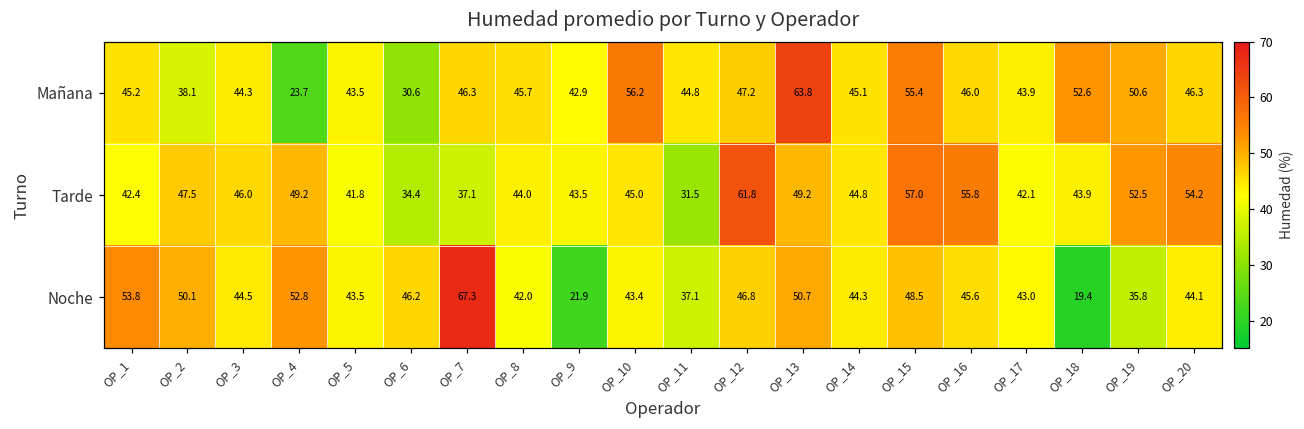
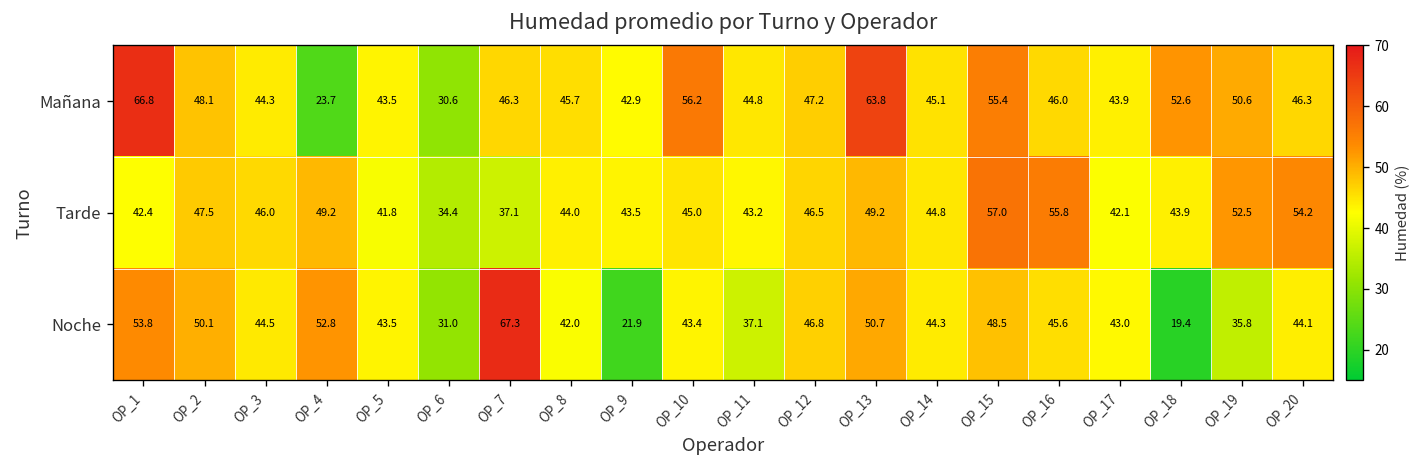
  {
    "Mañana": {
-     "OP_1": 45.2,
-     "OP_2": 38.1,
+     "OP_1": 66.8,
+     "OP_2": 48.1,
      "OP_3": 44.3,
      "OP_4": 23.7,
      "OP_5": 43.5,
      "OP_6": 30.6,
      "OP_7": 46.3,
      "OP_8": 45.7,
      "OP_9": 42.9,
      "OP_10": 56.2,
      "OP_11": 44.8,
      "OP_12": 47.2,
      "OP_13": 63.8,
      "OP_14": 45.1,
      "OP_15": 55.4,
      "OP_16": 46.0,
      "OP_17": 43.9,
      "OP_18": 52.6,
      "OP_19": 50.6,
      "OP_20": 46.3
    },
    "Tarde": {
      "OP_1": 42.4,
      "OP_2": 47.5,
      "OP_3": 46.0,
      "OP_4": 49.2,
      "OP_5": 41.8,
      "OP_6": 34.4,
      "OP_7": 37.1,
      "OP_8": 44.0,
      "OP_9": 43.5,
      "OP_10": 45.0,
-     "OP_11": 31.5,
-     "OP_12": 61.8,
+     "OP_11": 43.2,
+     "OP_12": 46.5,
      "OP_13": 49.2,
      "OP_14": 44.8,
      "OP_15": 57.0,
      "OP_16": 55.8,
      "OP_17": 42.1,
      "OP_18": 43.9,
      "OP_19": 52.5,
      "OP_20": 54.2
    },
    "Noche": {
      "OP_1": 53.8,
      "OP_2": 50.1,
      "OP_3": 44.5,
      "OP_4": 52.8,
      "OP_5": 43.5,
-     "OP_6": 46.2,
+     "OP_6": 31.0,
      "OP_7": 67.3,
      "OP_8": 42.0,
      "OP_9": 21.9,
      "OP_10": 43.4,
      "OP_11": 37.1,
      "OP_12": 46.8,
      "OP_13": 50.7,
      "OP_14": 44.3,
      "OP_15": 48.5,
      "OP_16": 45.6,
      "OP_17": 43.0,
      "OP_18": 19.4,
      "OP_19": 35.8,
      "OP_20": 44.1
    }
  }
